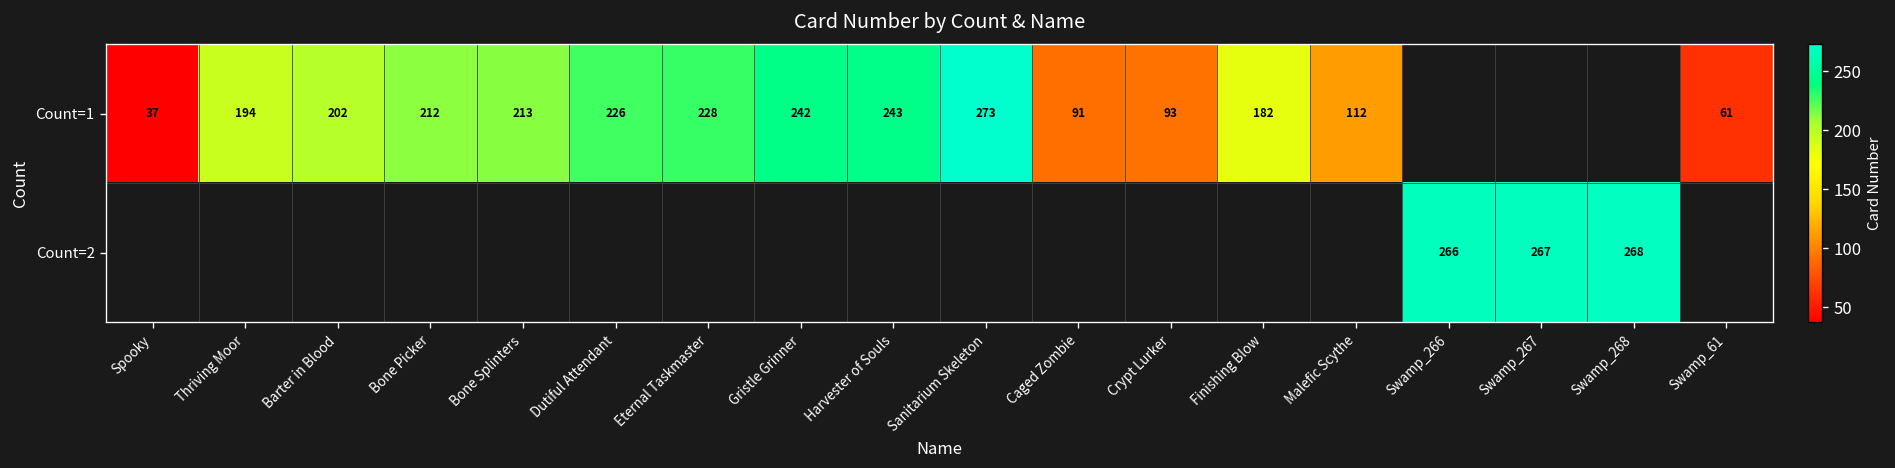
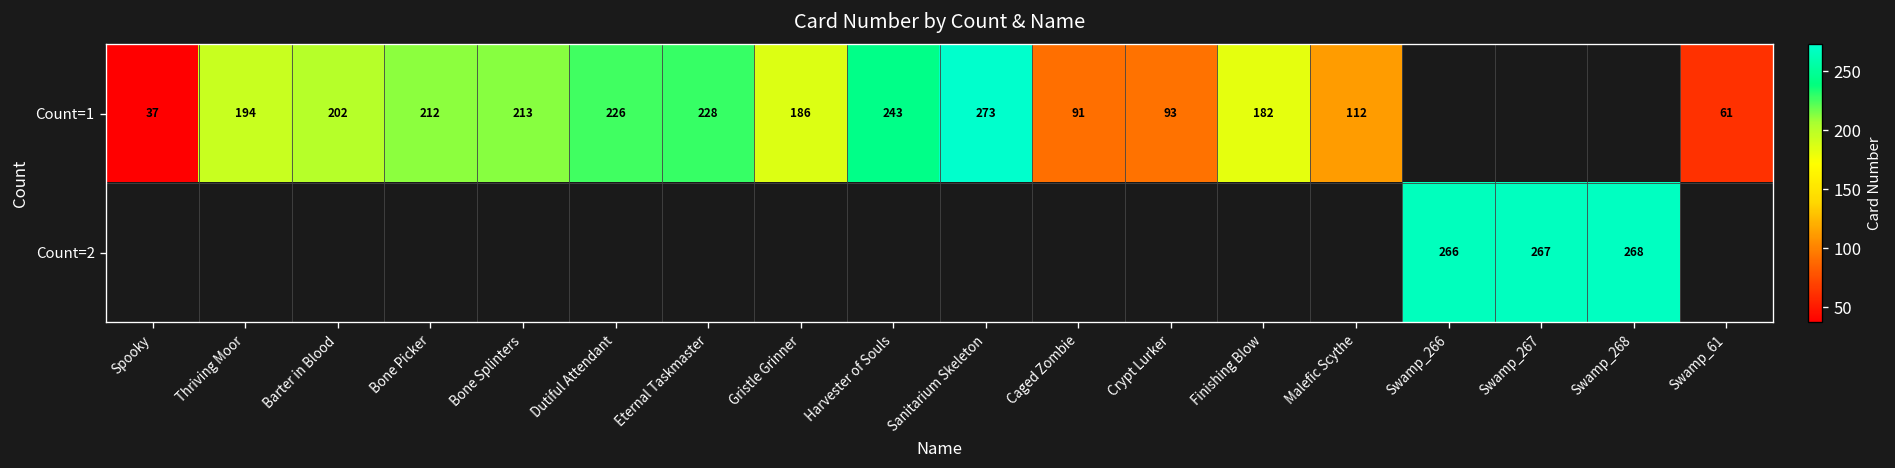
  {
    "Count=1": {
      "Spooky": 37,
      "Thriving Moor": 194,
      "Barter in Blood": 202,
      "Bone Picker": 212,
      "Bone Splinters": 213,
      "Dutiful Attendant": 226,
      "Eternal Taskmaster": 228,
-     "Gristle Grinner": 242,
+     "Gristle Grinner": 186,
      "Harvester of Souls": 243,
      "Sanitarium Skeleton": 273,
      "Caged Zombie": 91,
      "Crypt Lurker": 93,
      "Finishing Blow": 182,
      "Malefic Scythe": 112,
      "Swamp_61": 61
    },
    "Count=2": {
      "Swamp_266": 266,
      "Swamp_267": 267,
      "Swamp_268": 268
    }
  }
